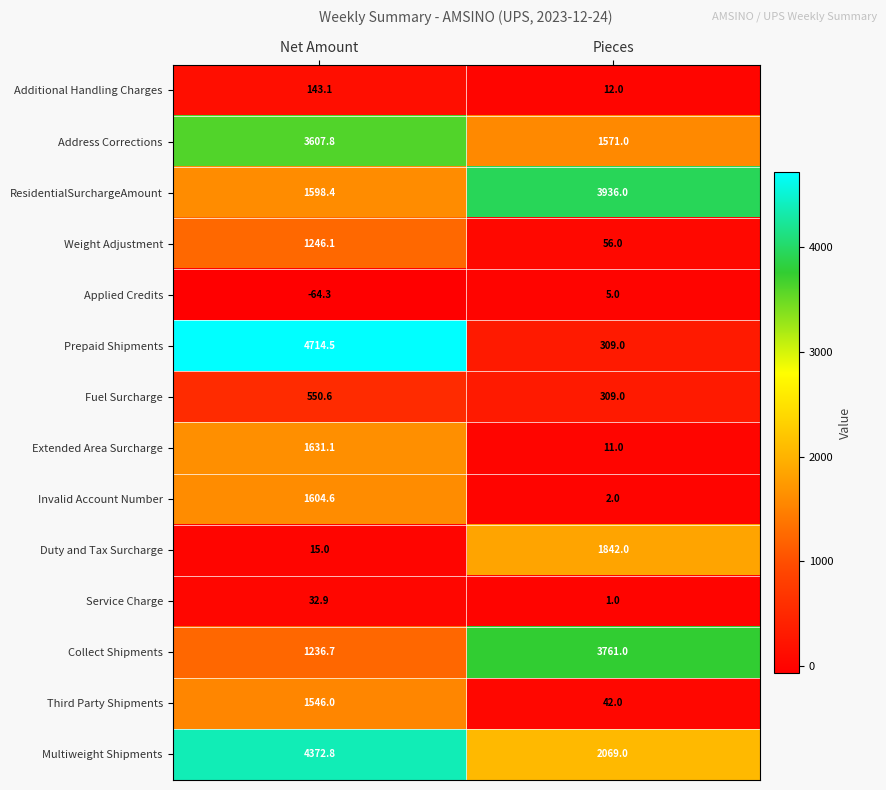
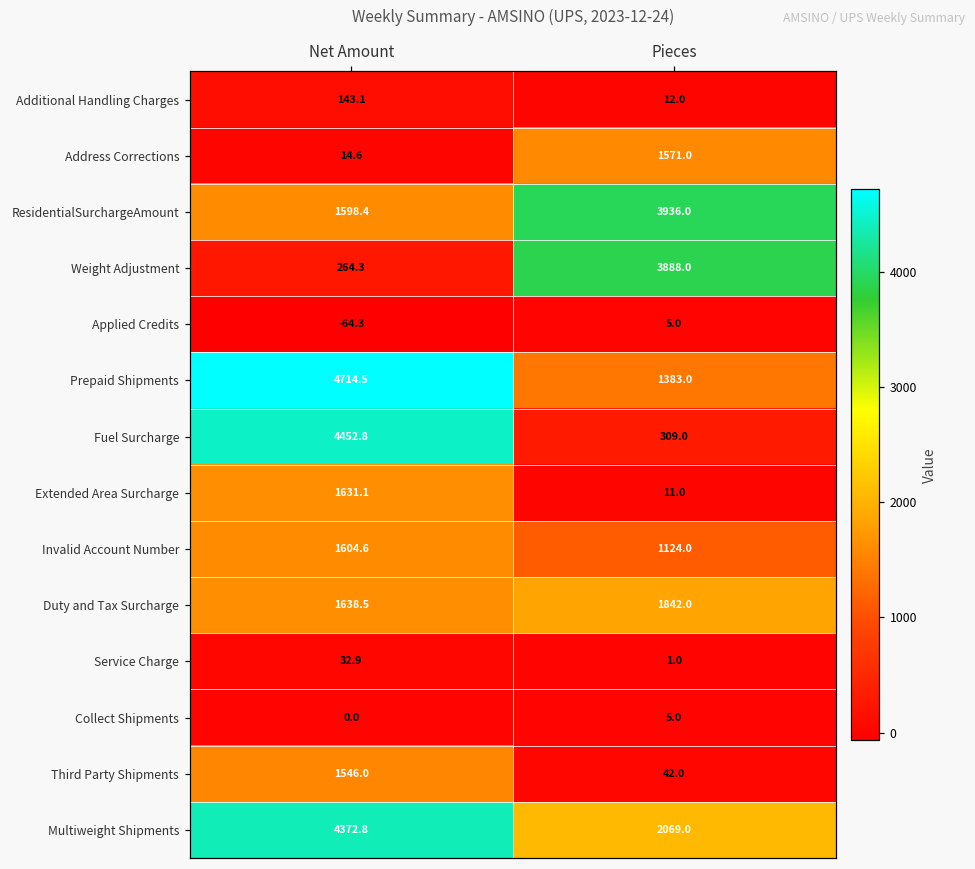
  {
    "Additional Handling Charges": {
      "Net Amount": 143.1,
      "Pieces": 12.0
    },
    "Address Corrections": {
-     "Net Amount": 3607.8,
+     "Net Amount": 14.6,
      "Pieces": 1571.0
    },
    "ResidentialSurchargeAmount": {
      "Net Amount": 1598.4,
      "Pieces": 3936.0
    },
    "Weight Adjustment": {
-     "Net Amount": 1246.1,
-     "Pieces": 56.0
+     "Net Amount": 264.3,
+     "Pieces": 3888.0
    },
    "Applied Credits": {
      "Net Amount": -64.3,
      "Pieces": 5.0
    },
    "Prepaid Shipments": {
      "Net Amount": 4714.5,
-     "Pieces": 309.0
+     "Pieces": 1383.0
    },
    "Fuel Surcharge": {
-     "Net Amount": 550.6,
+     "Net Amount": 4452.8,
      "Pieces": 309.0
    },
    "Extended Area Surcharge": {
      "Net Amount": 1631.1,
      "Pieces": 11.0
    },
    "Invalid Account Number": {
      "Net Amount": 1604.6,
-     "Pieces": 2.0
+     "Pieces": 1124.0
    },
    "Duty and Tax Surcharge": {
-     "Net Amount": 15.0,
+     "Net Amount": 1638.5,
      "Pieces": 1842.0
    },
    "Service Charge": {
      "Net Amount": 32.9,
      "Pieces": 1.0
    },
    "Collect Shipments": {
-     "Net Amount": 1236.7,
-     "Pieces": 3761.0
+     "Net Amount": 0.0,
+     "Pieces": 5.0
    },
    "Third Party Shipments": {
      "Net Amount": 1546.0,
      "Pieces": 42.0
    },
    "Multiweight Shipments": {
      "Net Amount": 4372.8,
      "Pieces": 2069.0
    }
  }
